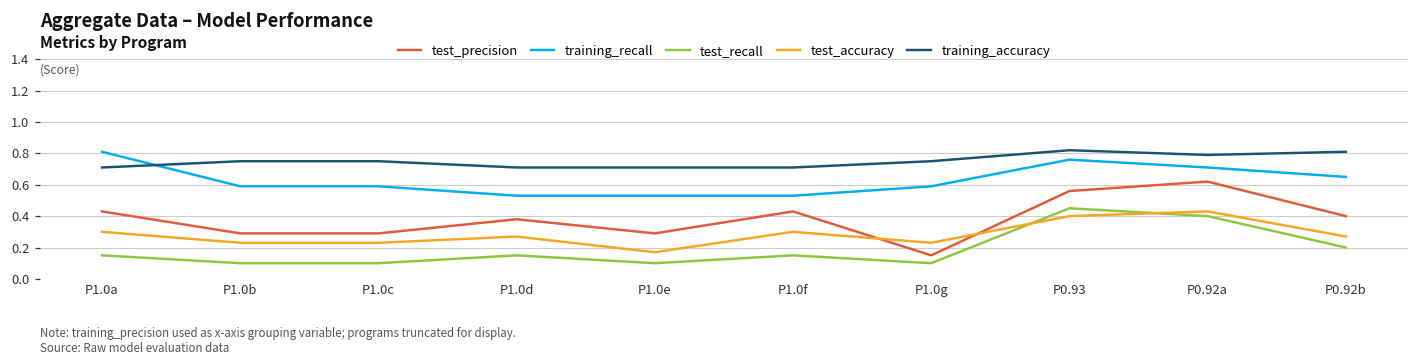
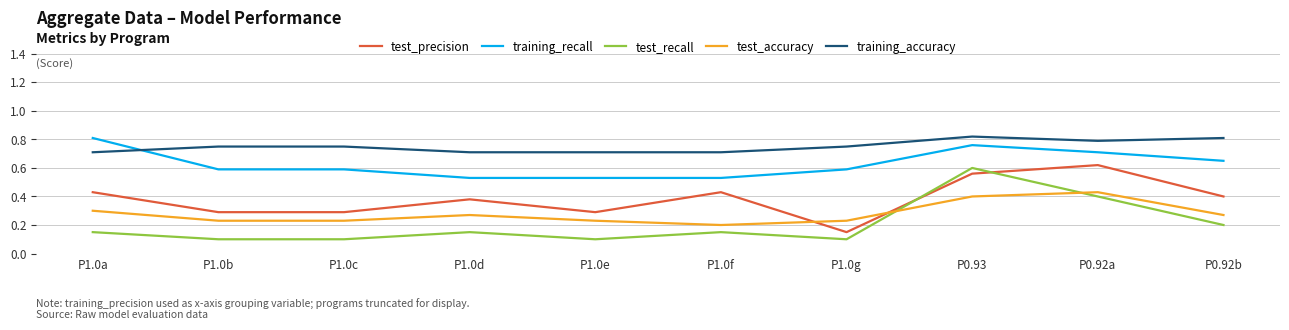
  {
    "test_precision": {
      "P1.0a": 0.43,
      "P1.0b": 0.29,
      "P1.0c": 0.29,
      "P1.0d": 0.38,
      "P1.0e": 0.29,
      "P1.0f": 0.43,
      "P1.0g": 0.15,
      "P0.93": 0.56,
      "P0.92a": 0.62,
      "P0.92b": 0.40
    },
    "training_recall": {
      "P1.0a": 0.81,
      "P1.0b": 0.59,
      "P1.0c": 0.59,
      "P1.0d": 0.53,
      "P1.0e": 0.53,
      "P1.0f": 0.53,
      "P1.0g": 0.59,
      "P0.93": 0.76,
      "P0.92a": 0.71,
      "P0.92b": 0.65
    },
    "test_recall": {
      "P1.0a": 0.15,
      "P1.0b": 0.10,
      "P1.0c": 0.10,
      "P1.0d": 0.15,
      "P1.0e": 0.10,
      "P1.0f": 0.15,
      "P1.0g": 0.10,
-     "P0.93": 0.45,
+     "P0.93": 0.60,
      "P0.92a": 0.40,
      "P0.92b": 0.20
    },
    "test_accuracy": {
      "P1.0a": 0.30,
      "P1.0b": 0.23,
      "P1.0c": 0.23,
      "P1.0d": 0.27,
-     "P1.0e": 0.17,
-     "P1.0f": 0.3,
+     "P1.0e": 0.23,
+     "P1.0f": 0.2,
      "P1.0g": 0.23,
      "P0.93": 0.40,
      "P0.92a": 0.43,
      "P0.92b": 0.27
    },
    "training_accuracy": {
      "P1.0a": 0.71,
      "P1.0b": 0.75,
      "P1.0c": 0.75,
      "P1.0d": 0.71,
      "P1.0e": 0.71,
      "P1.0f": 0.71,
      "P1.0g": 0.75,
      "P0.93": 0.82,
      "P0.92a": 0.79,
      "P0.92b": 0.81
    }
  }
